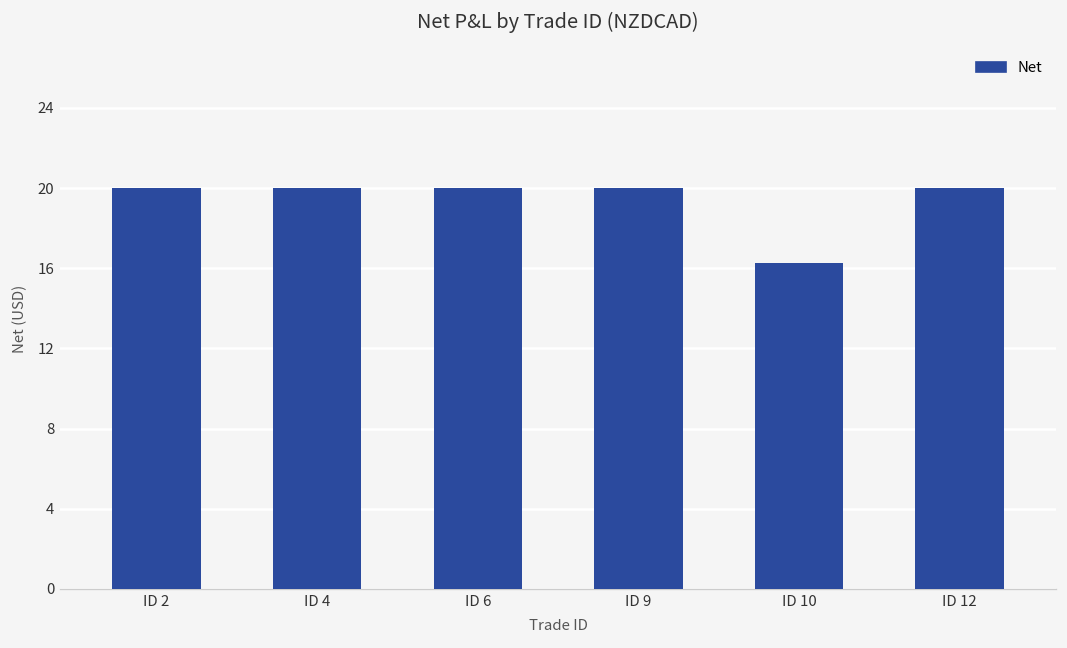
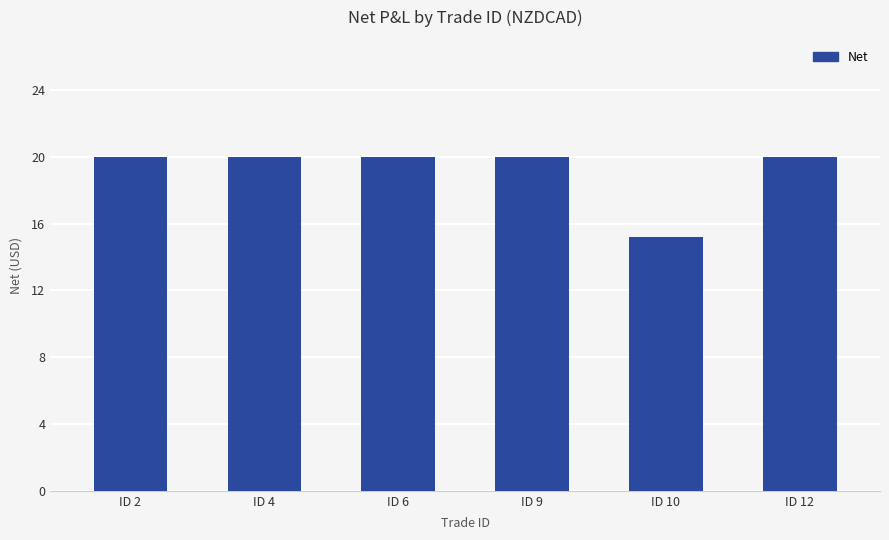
  {
    "ID 2": 20.0,
    "ID 4": 20.0,
    "ID 6": 20.0,
    "ID 9": 20.0,
-   "ID 10": 16.3,
+   "ID 10": 15.2,
    "ID 12": 20.0
  }
